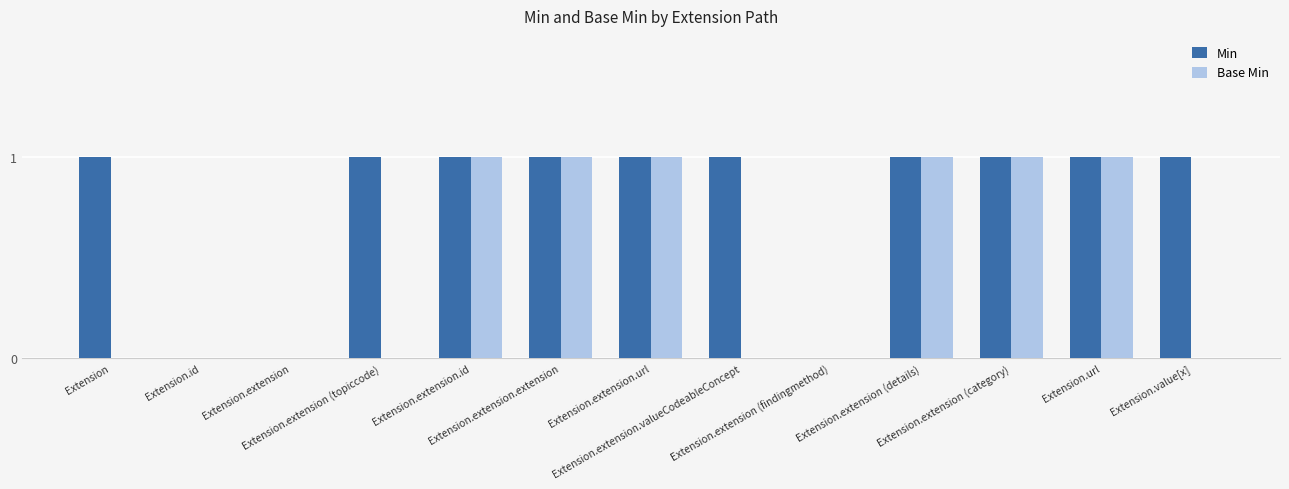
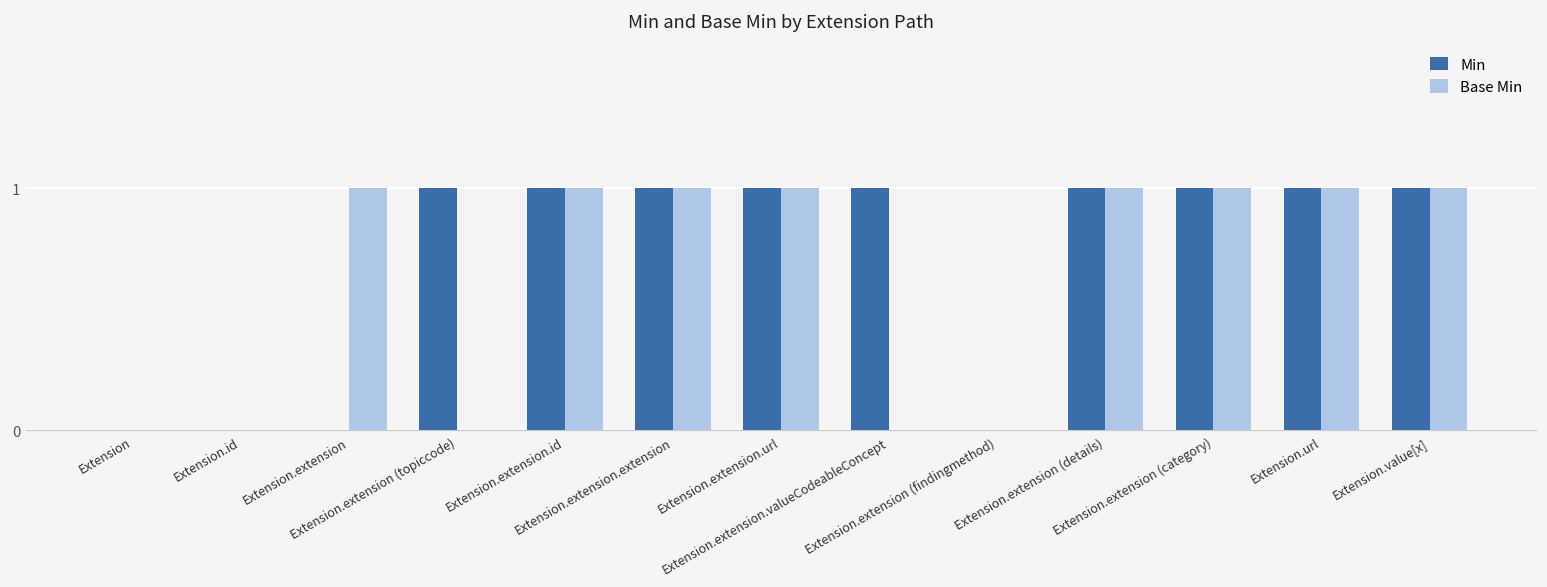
  {
    "Min": {
-     "Extension": 1,
+     "Extension": 0,
      "Extension.id": 0,
      "Extension.extension": 0,
      "Extension.extension (topiccode)": 1,
      "Extension.extension.id": 1,
      "Extension.extension.extension": 1,
      "Extension.extension.url": 1,
      "Extension.extension.valueCodeableConcept": 1,
      "Extension.extension (findingmethod)": 0,
      "Extension.extension (details)": 1,
      "Extension.extension (category)": 1,
      "Extension.url": 1,
      "Extension.value[x]": 1
    },
    "Base Min": {
      "Extension": 0,
      "Extension.id": 0,
-     "Extension.extension": 0,
+     "Extension.extension": 1,
      "Extension.extension (topiccode)": 0,
      "Extension.extension.id": 1,
      "Extension.extension.extension": 1,
      "Extension.extension.url": 1,
      "Extension.extension.valueCodeableConcept": 0,
      "Extension.extension (findingmethod)": 0,
      "Extension.extension (details)": 1,
      "Extension.extension (category)": 1,
      "Extension.url": 1,
-     "Extension.value[x]": 0
+     "Extension.value[x]": 1
    }
  }
